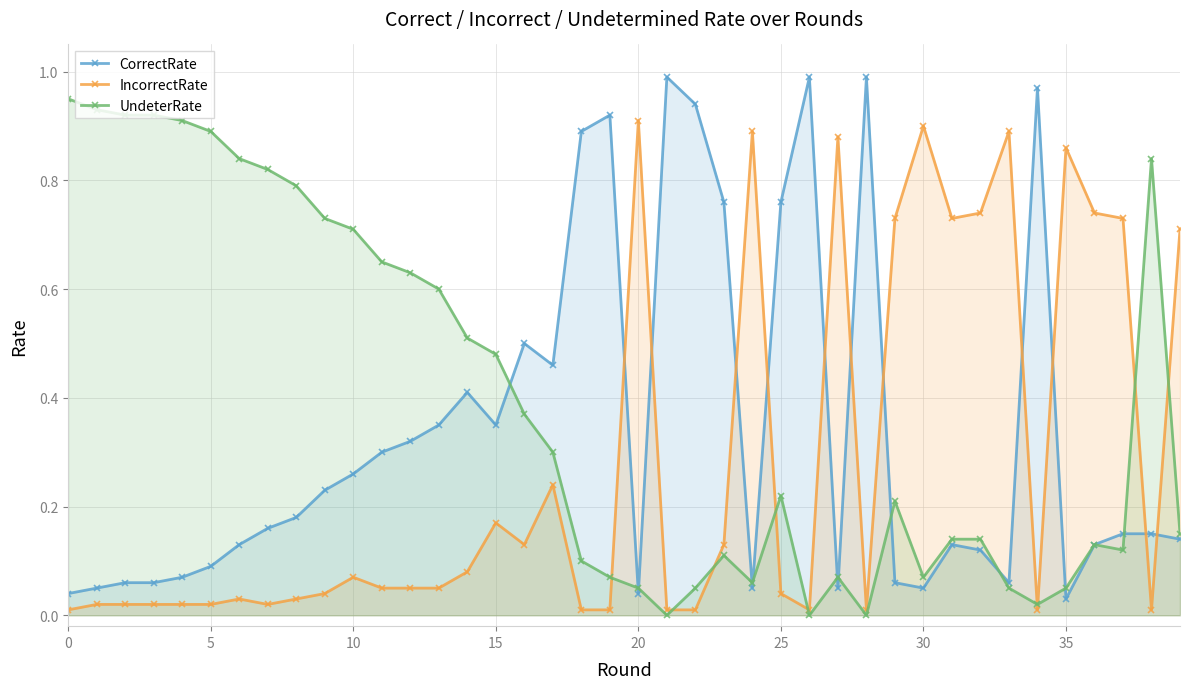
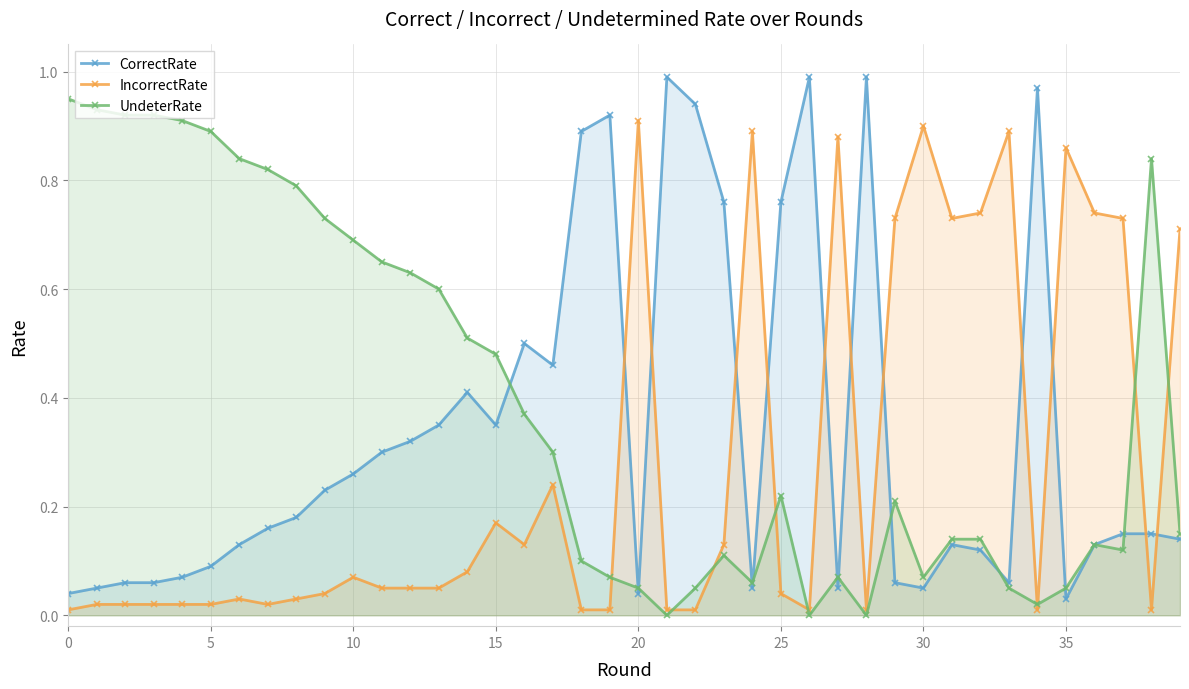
  {
    "CorrectRate": {
      "0": 0.04,
      "5": 0.09,
      "10": 0.26,
      "15": 0.35,
      "20": 0.04,
      "25": 0.76,
      "30": 0.05,
      "35": 0.03
    },
    "IncorrectRate": {
      "0": 0.01,
      "5": 0.02,
      "10": 0.07,
      "15": 0.17,
      "20": 0.91,
      "25": 0.04,
      "30": 0.90,
      "35": 0.86
    },
    "UndeterRate": {
      "0": 0.95,
      "5": 0.89,
-     "10": 0.71,
+     "10": 0.69,
      "15": 0.48,
      "20": 0.05,
      "25": 0.22,
      "30": 0.07,
      "35": 0.05
    }
  }
